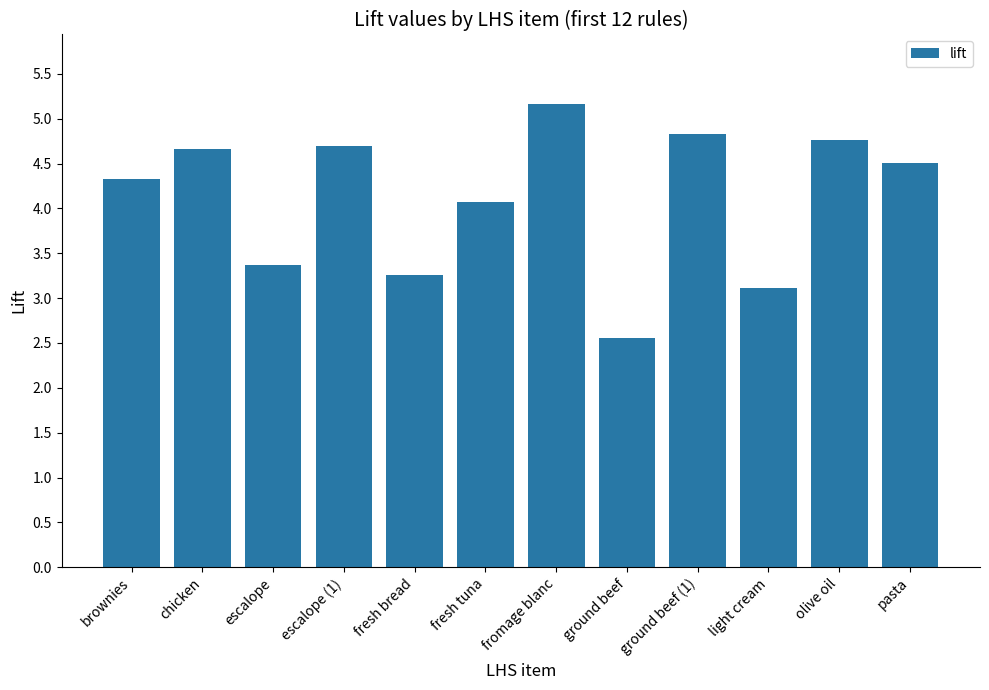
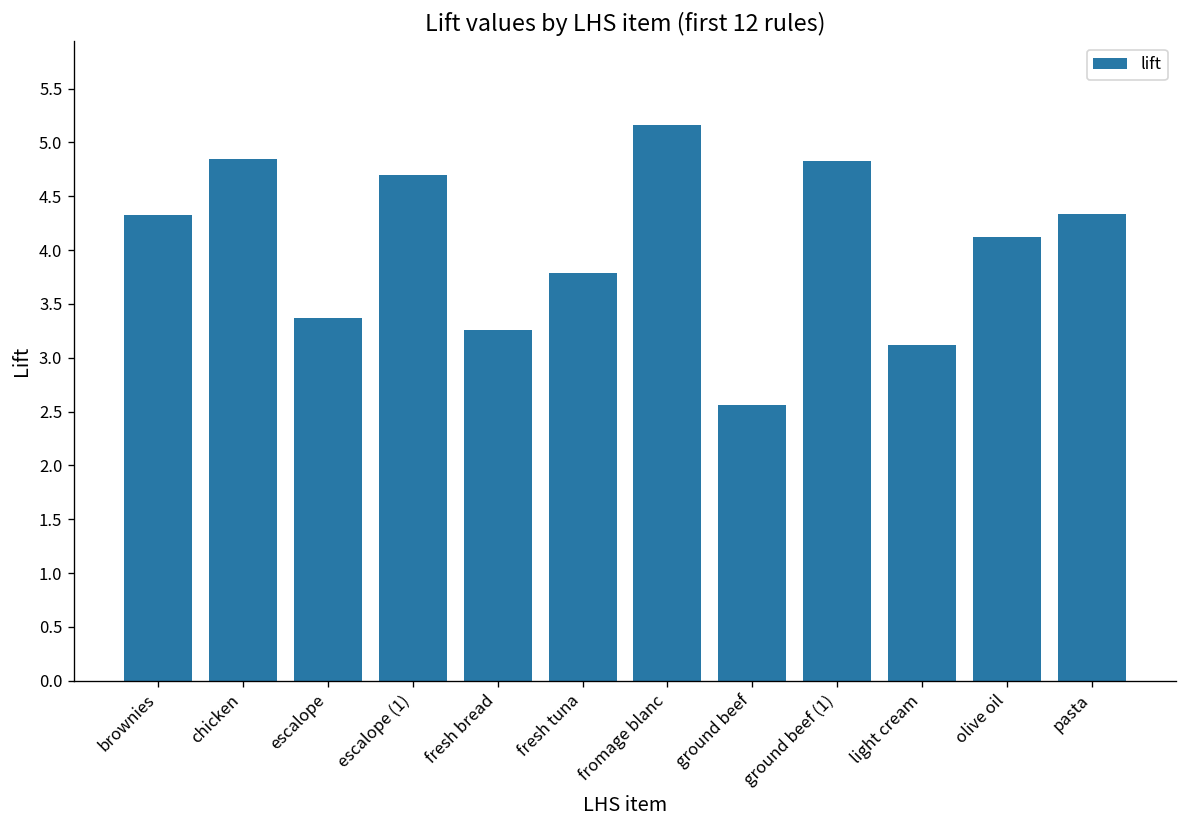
  {
    "brownies": 4.3,
-   "chicken": 4.7,
+   "chicken": 4.8,
    "escalope": 3.4,
    "escalope (1)": 4.7,
    "fresh bread": 3.3,
-   "fresh tuna": 4.1,
+   "fresh tuna": 3.8,
    "fromage blanc": 5.2,
    "ground beef": 2.6,
    "ground beef (1)": 4.8,
    "light cream": 3.1,
-   "olive oil": 4.8,
-   "pasta": 4.5
+   "olive oil": 4.1,
+   "pasta": 4.3
  }
